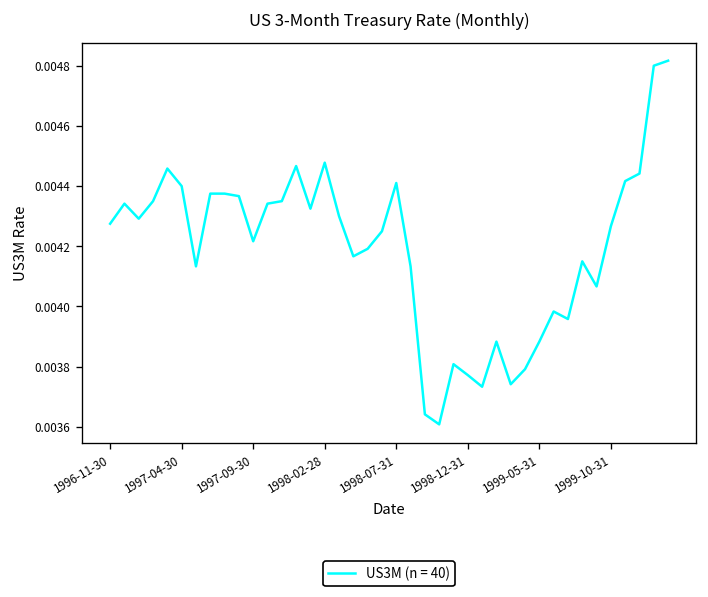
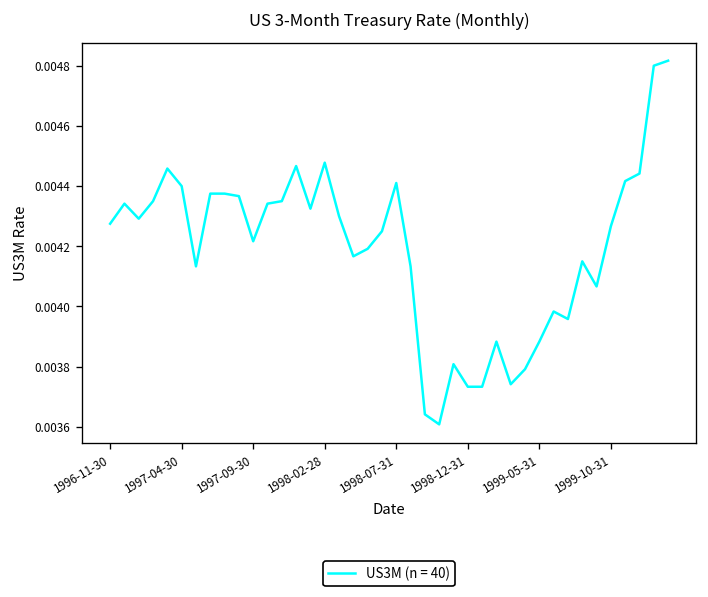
  {
    "1996-11-30": 0.00428,
    "1997-04-30": 0.00440,
    "1997-09-30": 0.00422,
    "1998-02-28": 0.00448,
    "1998-07-31": 0.00441,
-   "1998-12-31": 0.00377,
+   "1998-12-31": 0.00373,
    "1999-05-31": 0.00388,
    "1999-10-31": 0.00427
  }
